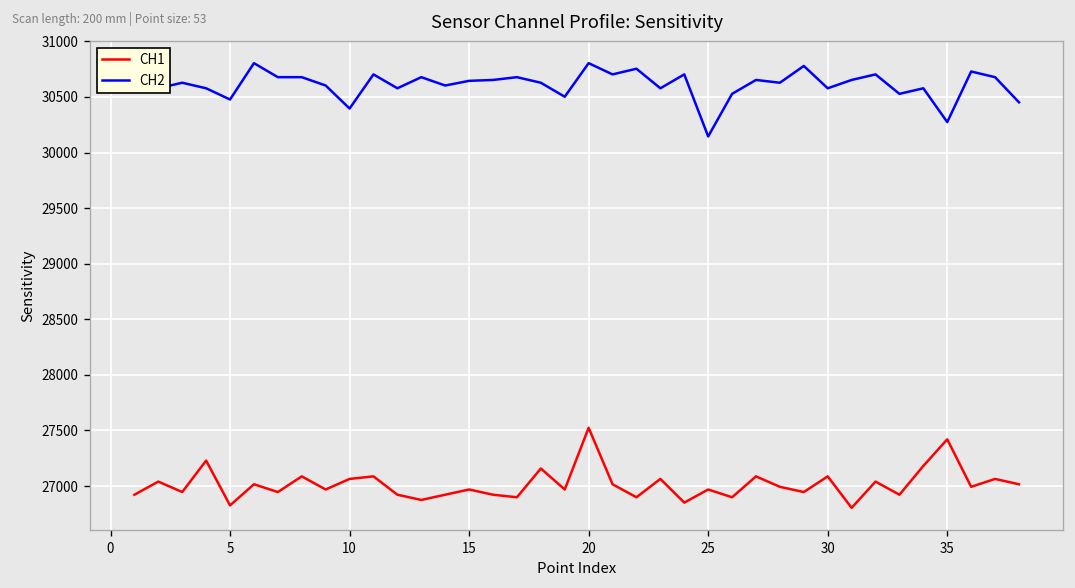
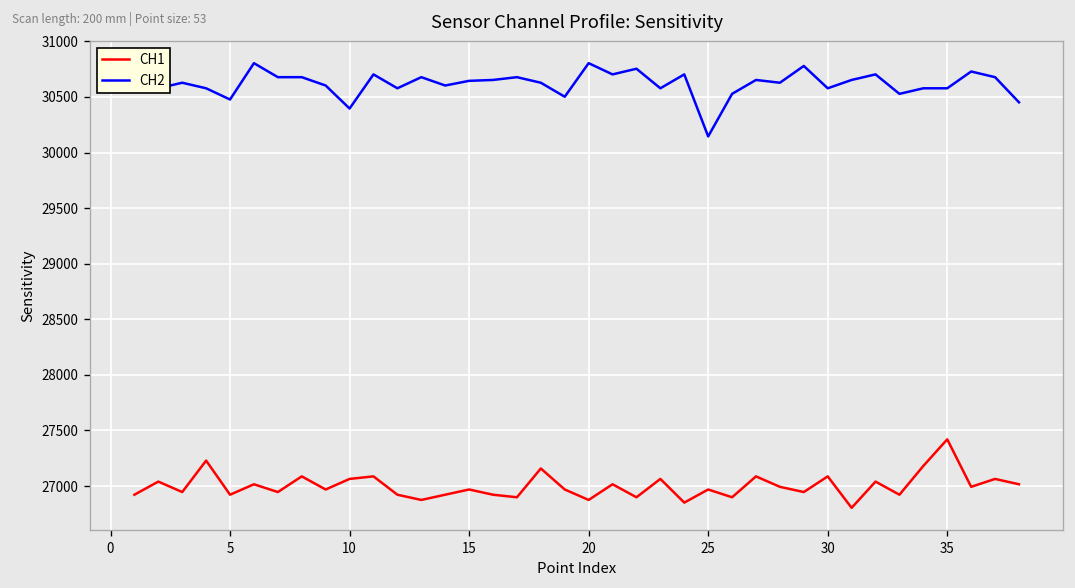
  {
    "CH1": {
-     "5": 26800,
+     "5": 26900,
      "10": 27100,
      "15": 27000,
-     "20": 27500,
+     "20": 26900,
      "25": 27000,
      "30": 27100,
      "35": 27400
    },
    "CH2": {
      "5": 30500,
      "10": 30400,
      "15": 30600,
      "20": 30800,
      "25": 30100,
      "30": 30600,
-     "35": 30300
+     "35": 30600
    }
  }
